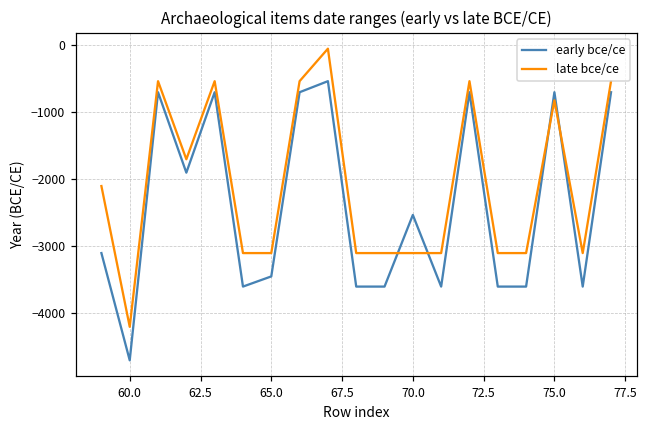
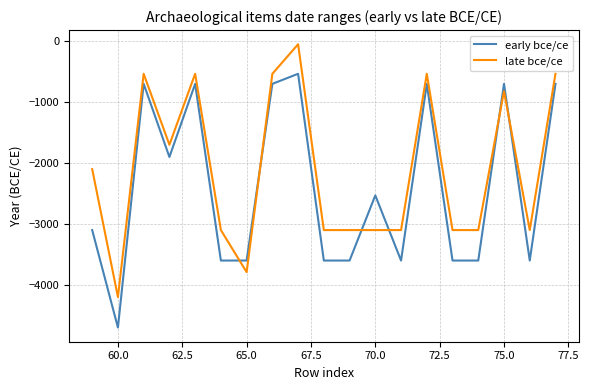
  {
    "early bce/ce": {
      "60.0": -4700,
-     "65.0": -3400,
+     "65.0": -3600,
      "70.0": -2500,
      "75.0": -700
    },
    "late bce/ce": {
      "60.0": -4200,
-     "65.0": -3100,
+     "65.0": -3800,
      "70.0": -3100,
      "75.0": -800
    }
  }
